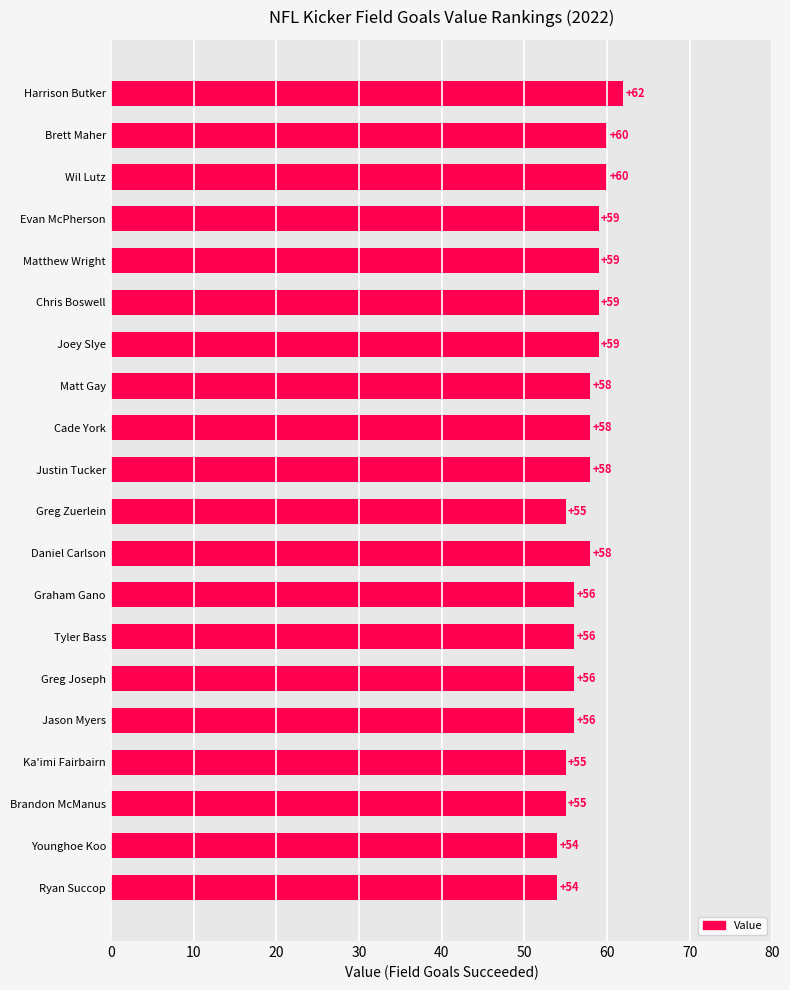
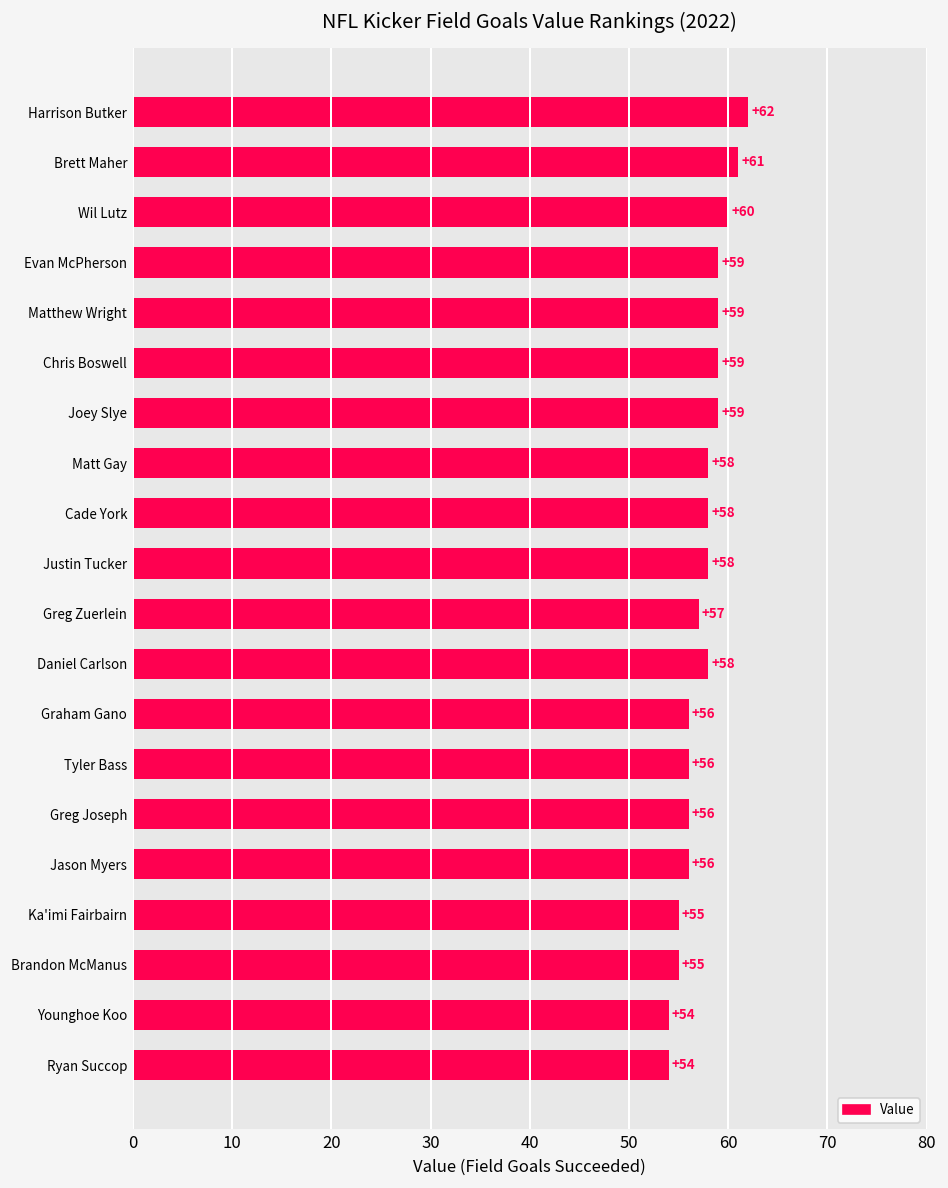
  {
    "Harrison Butker": "+62",
-   "Brett Maher": "+60",
+   "Brett Maher": "+61",
    "Wil Lutz": "+60",
    "Evan McPherson": "+59",
    "Matthew Wright": "+59",
    "Chris Boswell": "+59",
    "Joey Slye": "+59",
    "Matt Gay": "+58",
    "Cade York": "+58",
    "Justin Tucker": "+58",
-   "Greg Zuerlein": "+55",
+   "Greg Zuerlein": "+57",
    "Daniel Carlson": "+58",
    "Graham Gano": "+56",
    "Tyler Bass": "+56",
    "Greg Joseph": "+56",
    "Jason Myers": "+56",
    "Ka'imi Fairbairn": "+55",
    "Brandon McManus": "+55",
    "Younghoe Koo": "+54",
    "Ryan Succop": "+54"
  }
